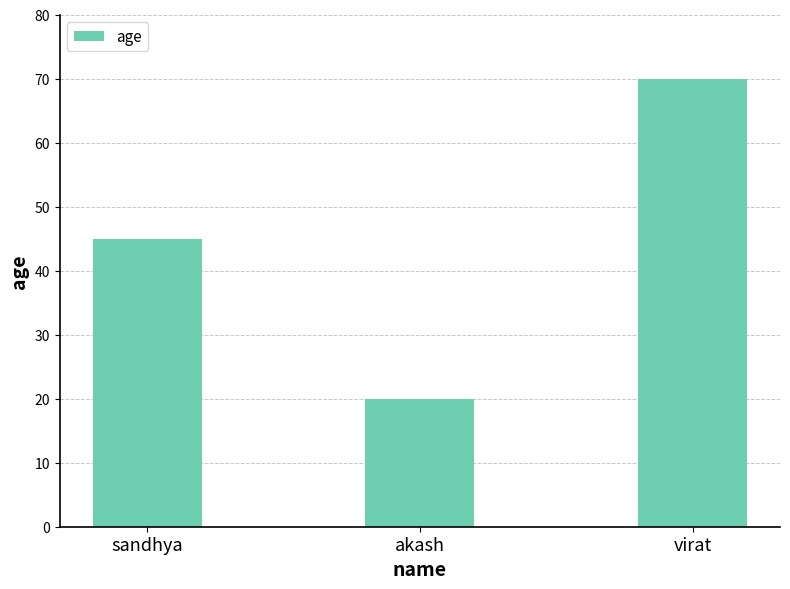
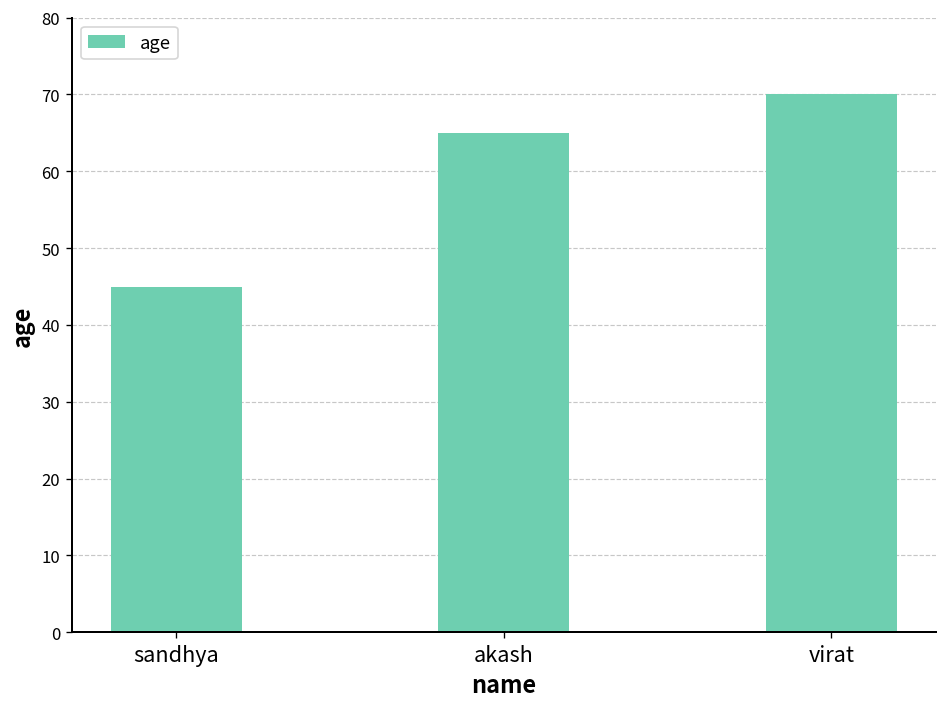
  {
    "sandhya": 45,
-   "akash": 20,
+   "akash": 65,
    "virat": 70
  }
